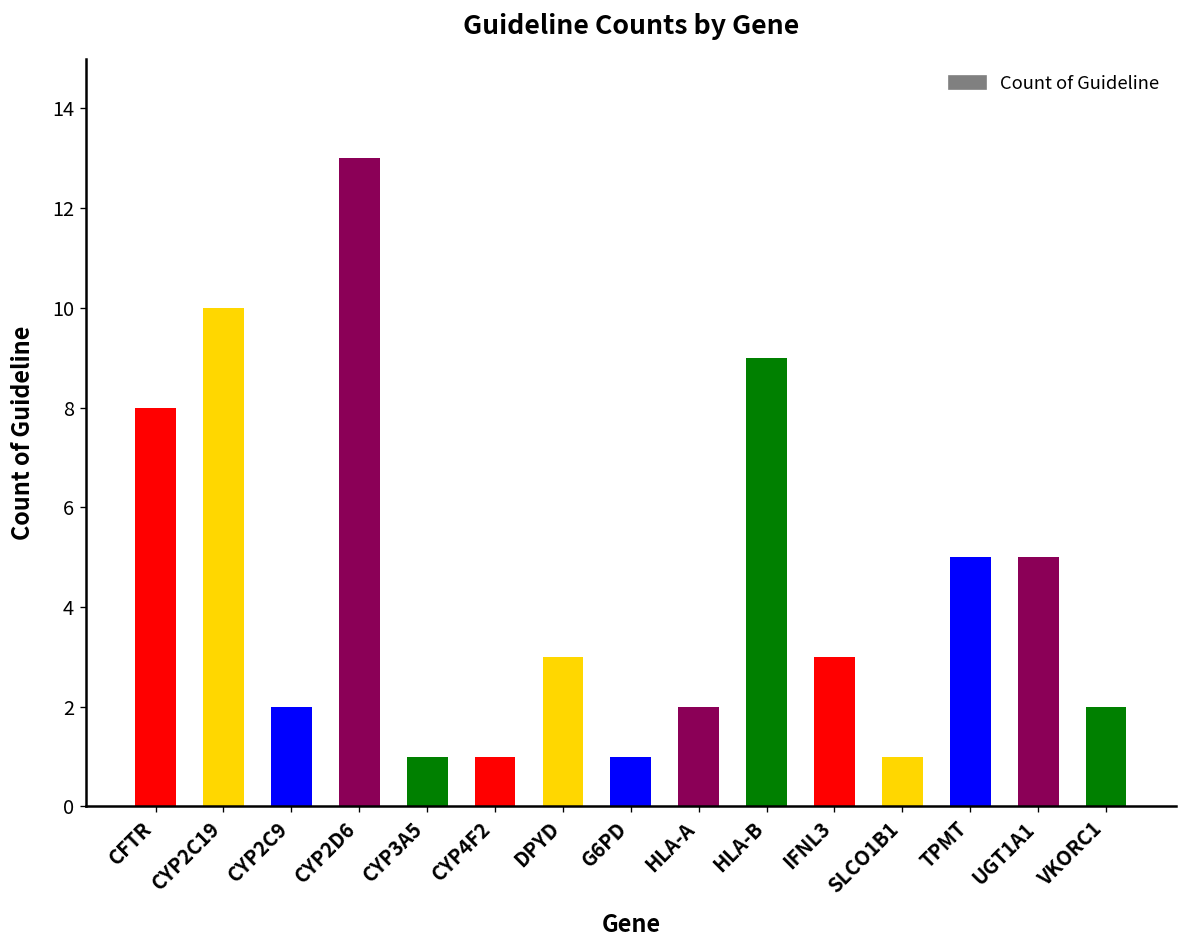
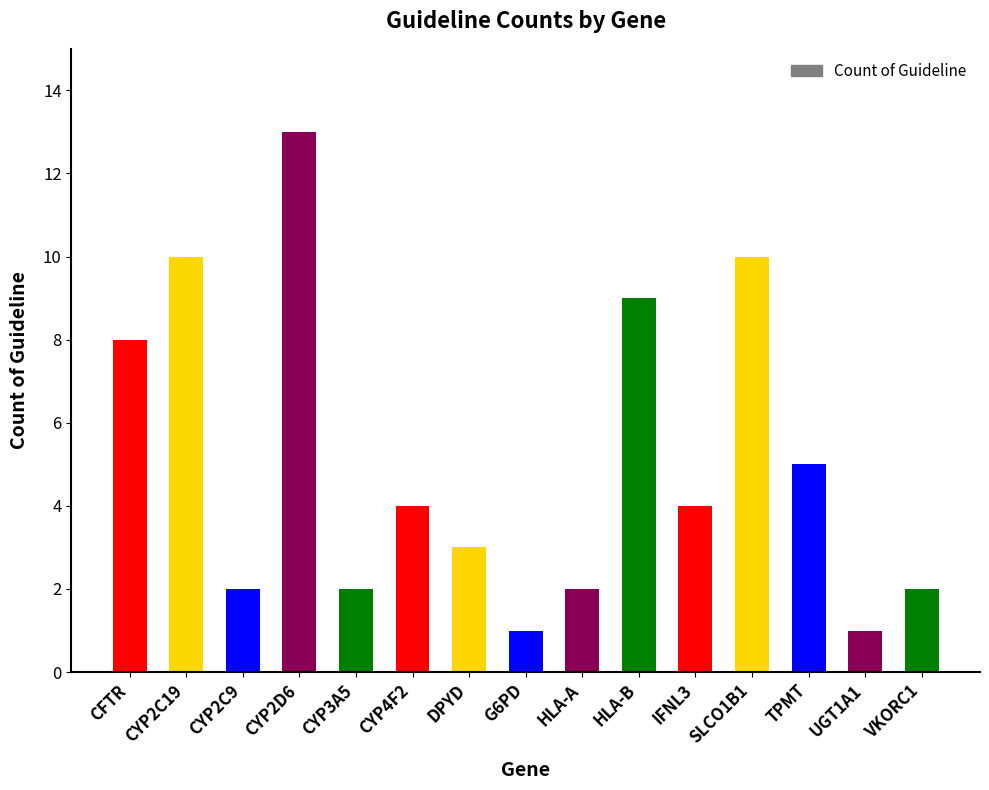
  {
    "CFTR": 8,
    "CYP2C19": 10,
    "CYP2C9": 2,
    "CYP2D6": 13,
-   "CYP3A5": 1,
-   "CYP4F2": 1,
+   "CYP3A5": 2,
+   "CYP4F2": 4,
    "DPYD": 3,
    "G6PD": 1,
    "HLA-A": 2,
    "HLA-B": 9,
-   "IFNL3": 3,
-   "SLCO1B1": 1,
+   "IFNL3": 4,
+   "SLCO1B1": 10,
    "TPMT": 5,
-   "UGT1A1": 5,
+   "UGT1A1": 1,
    "VKORC1": 2
  }
